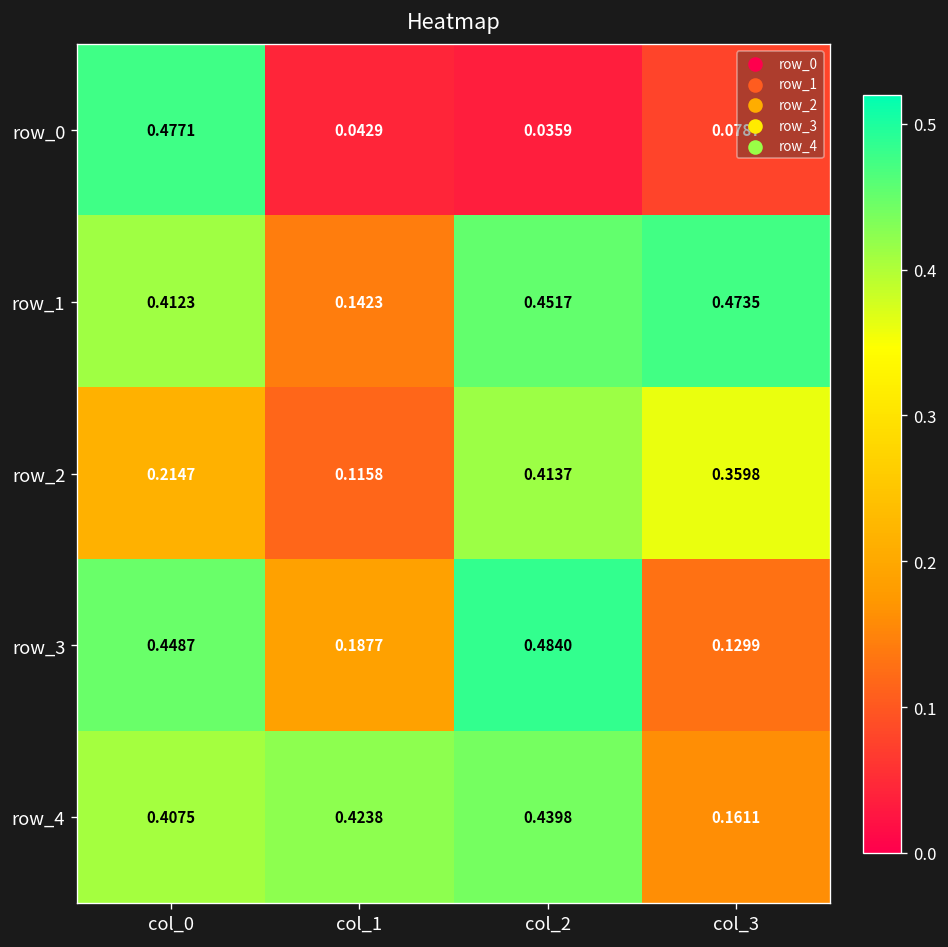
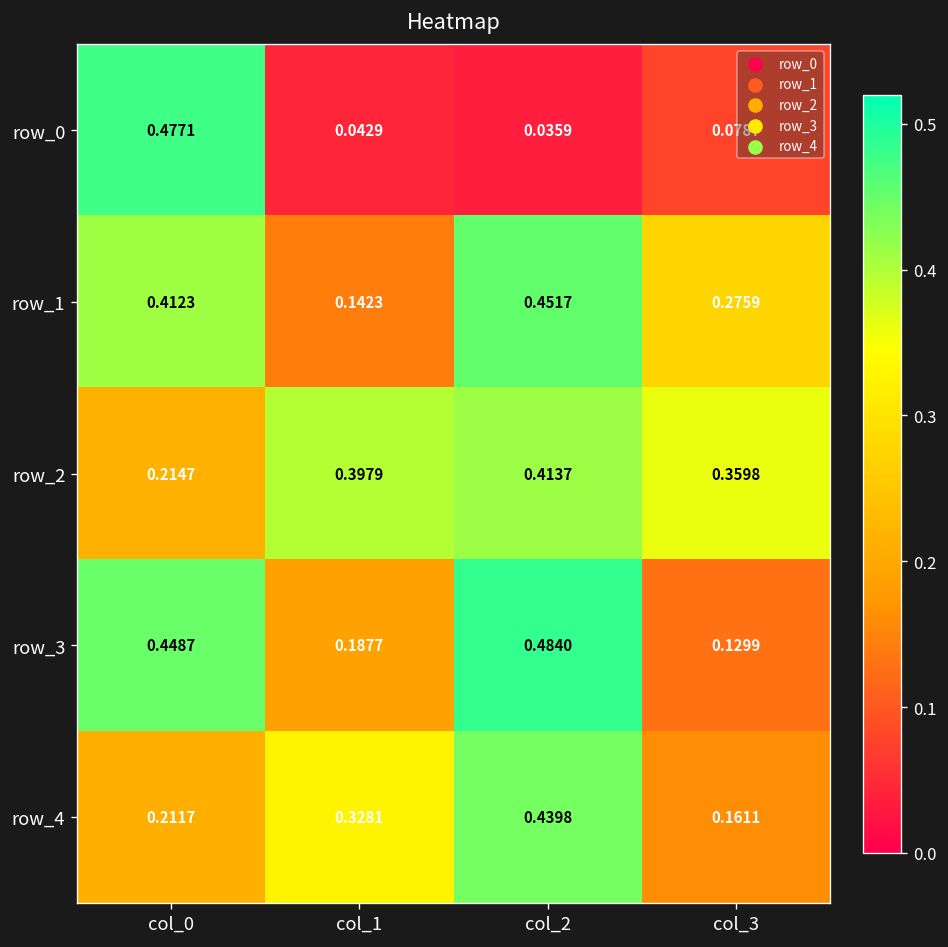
  {
    "row_0": {
      "col_0": 0.4771,
      "col_1": 0.0429,
      "col_2": 0.0359
    },
    "row_1": {
      "col_0": 0.4123,
      "col_1": 0.1423,
      "col_2": 0.4517,
-     "col_3": 0.4735
+     "col_3": 0.2759
    },
    "row_2": {
      "col_0": 0.2147,
-     "col_1": 0.1158,
+     "col_1": 0.3979,
      "col_2": 0.4137,
      "col_3": 0.3598
    },
    "row_3": {
      "col_0": 0.4487,
      "col_1": 0.1877,
      "col_2": 0.4840,
      "col_3": 0.1299
    },
    "row_4": {
-     "col_0": 0.4075,
-     "col_1": 0.4238,
+     "col_0": 0.2117,
+     "col_1": 0.3281,
      "col_2": 0.4398,
      "col_3": 0.1611
    }
  }
